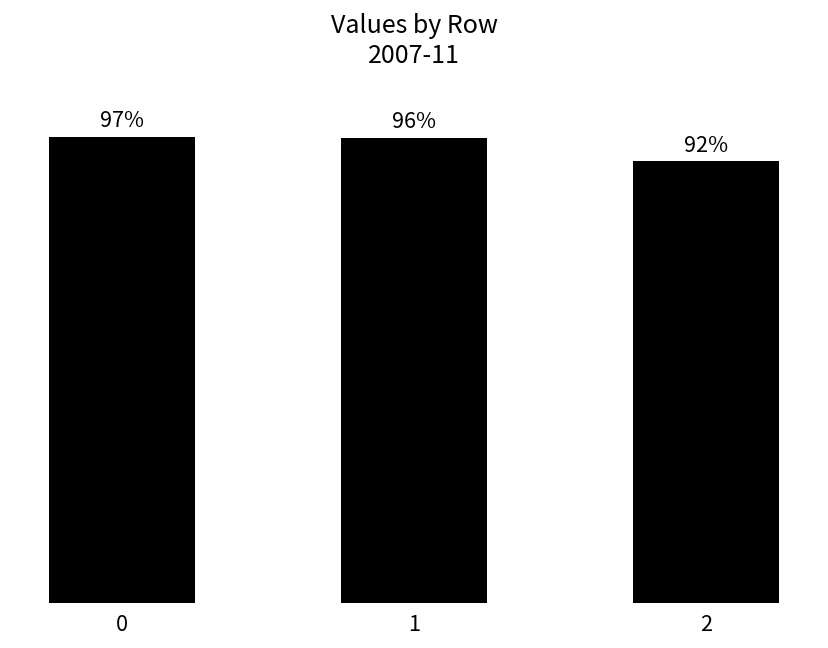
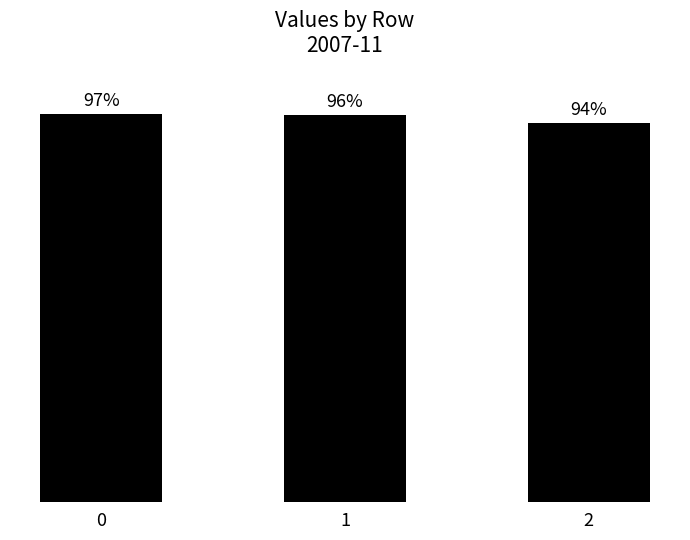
  {
    "0": "97%",
    "1": "96%",
-   "2": "92%"
+   "2": "94%"
  }
